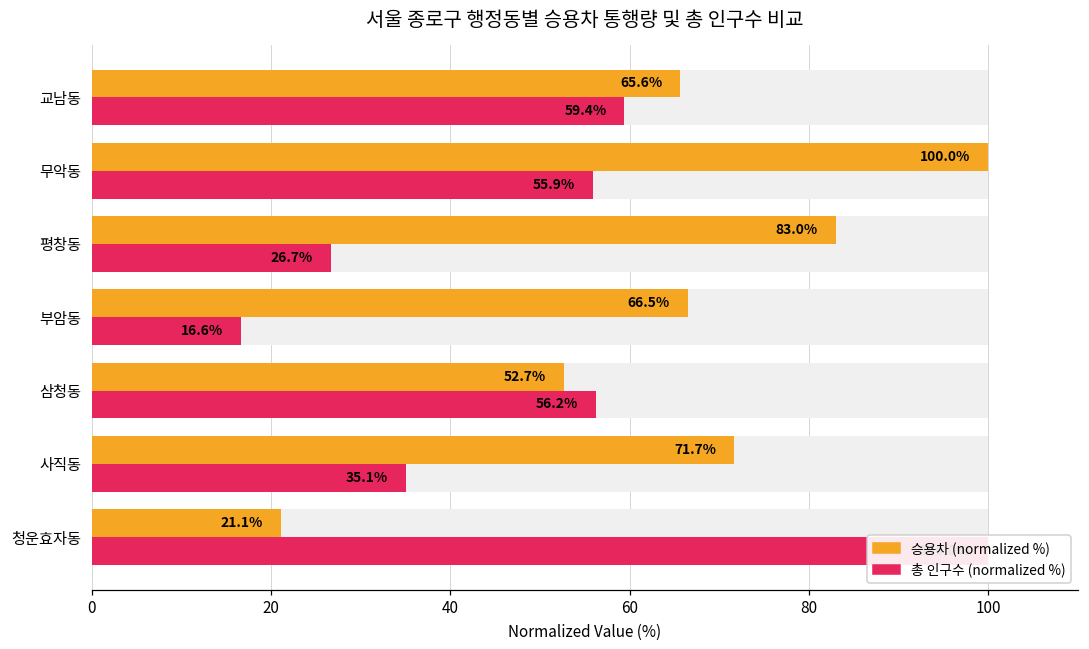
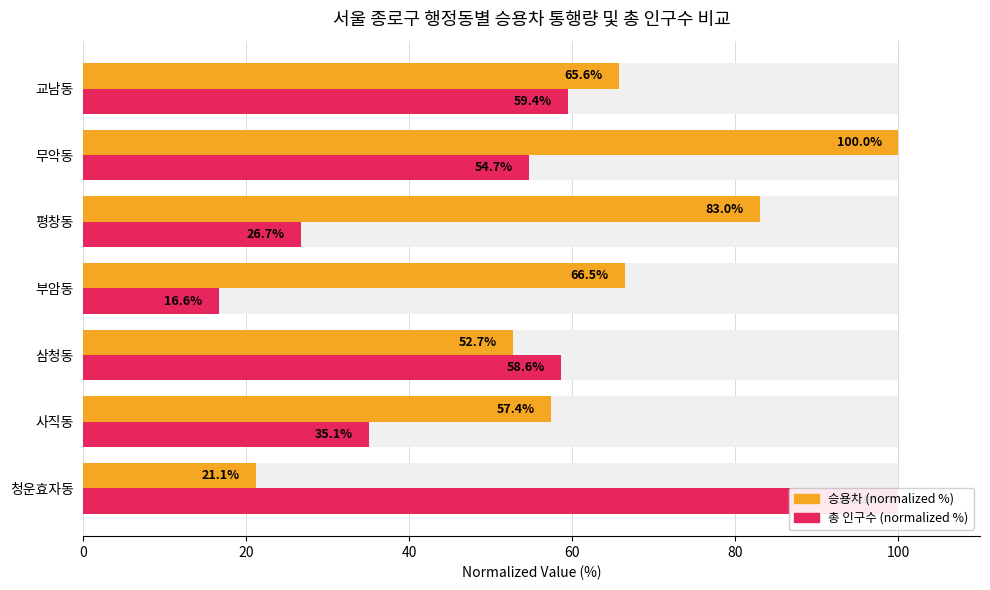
  {
    "승용차 (normalized %)": {
      "무악동": "100.0%",
-     "사직동": "71.7%"
+     "사직동": "57.4%"
    },
    "총 인구수 (normalized %)": {
-     "무악동": "55.9%",
-     "삼청동": "56.2%"
+     "무악동": "54.7%",
+     "삼청동": "58.6%"
    }
  }
